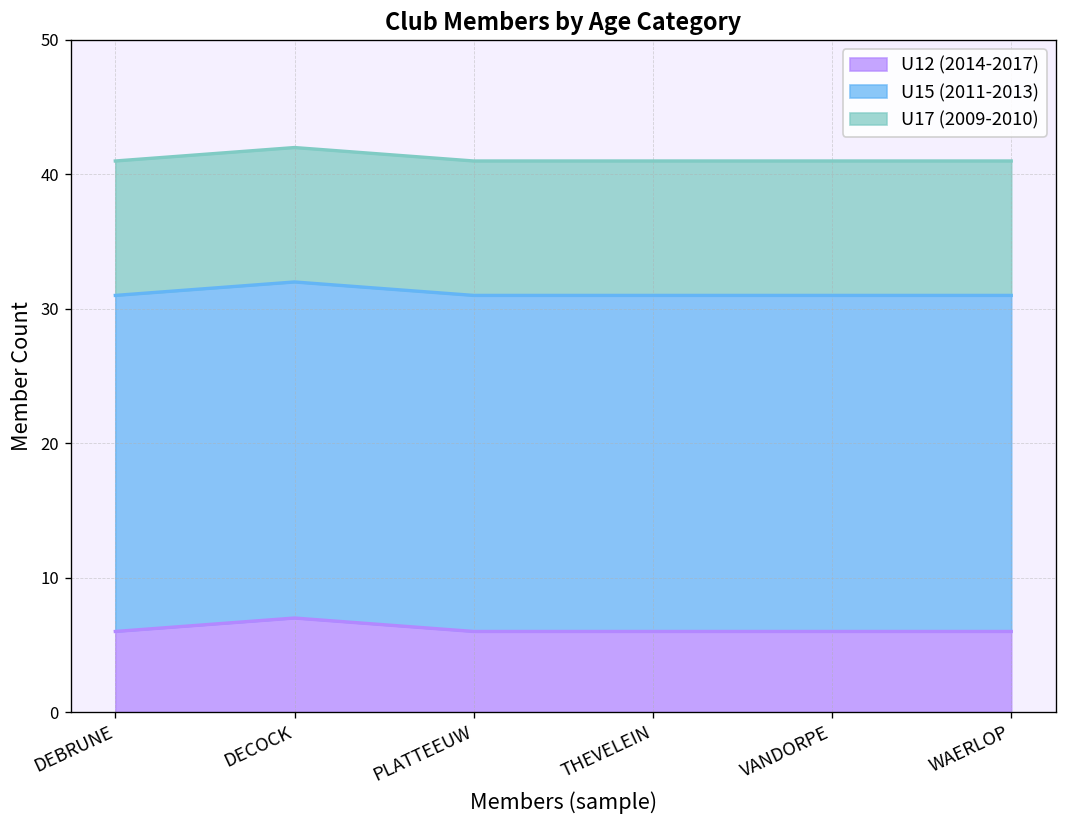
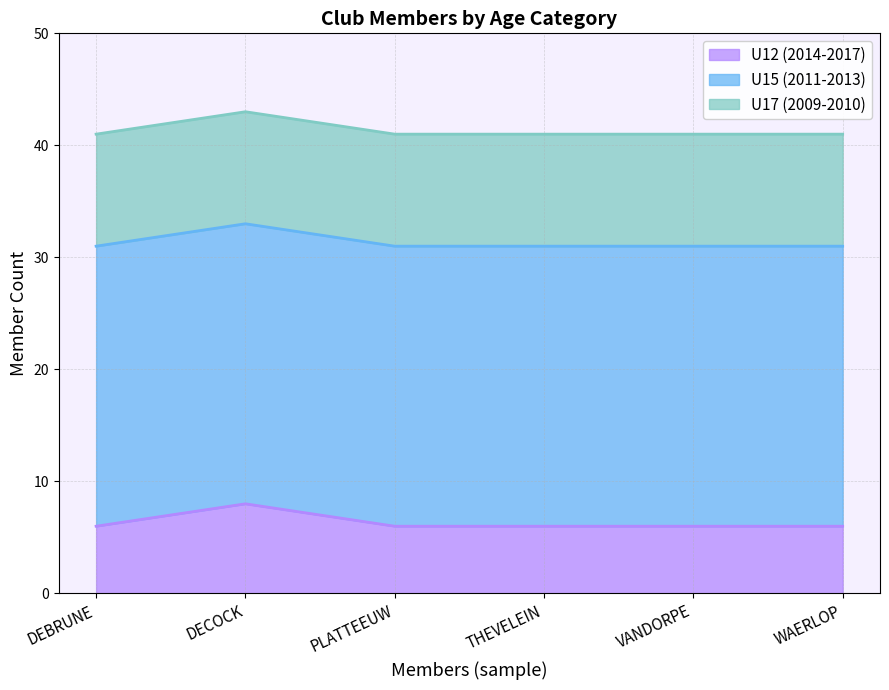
  {
    "U12 (2014-2017)": {
      "DEBRUNE": 6,
-     "DECOCK": 7,
+     "DECOCK": 8,
      "PLATTEEUW": 6,
      "THEVELEIN": 6,
      "VANDORPE": 6,
      "WAERLOP": 6
    },
    "U15 (2011-2013)": {
      "DEBRUNE": 25,
      "DECOCK": 25,
      "PLATTEEUW": 25,
      "THEVELEIN": 25,
      "VANDORPE": 25,
      "WAERLOP": 25
    },
    "U17 (2009-2010)": {
      "DEBRUNE": 10,
      "DECOCK": 10,
      "PLATTEEUW": 10,
      "THEVELEIN": 10,
      "VANDORPE": 10,
      "WAERLOP": 10
    }
  }
